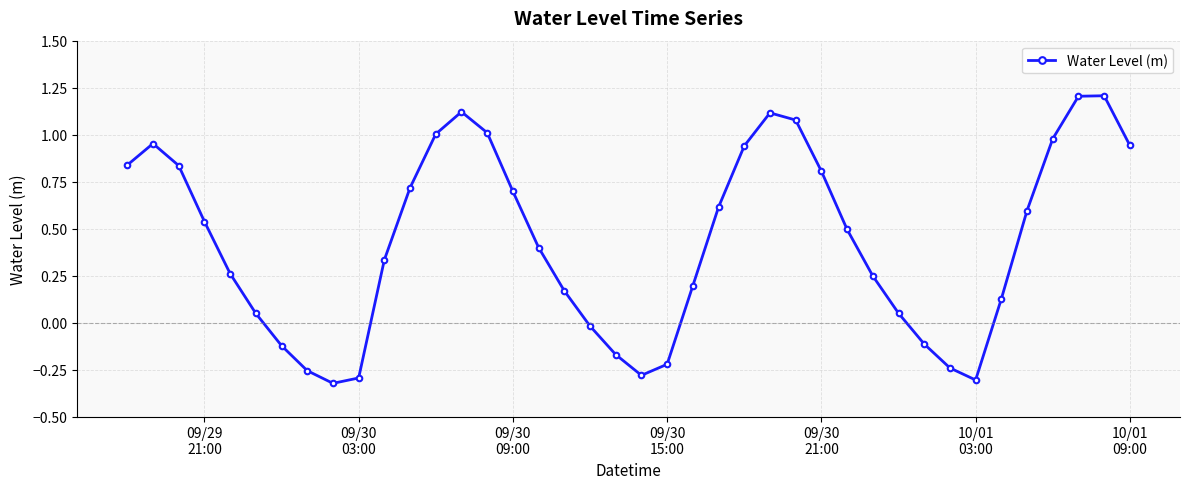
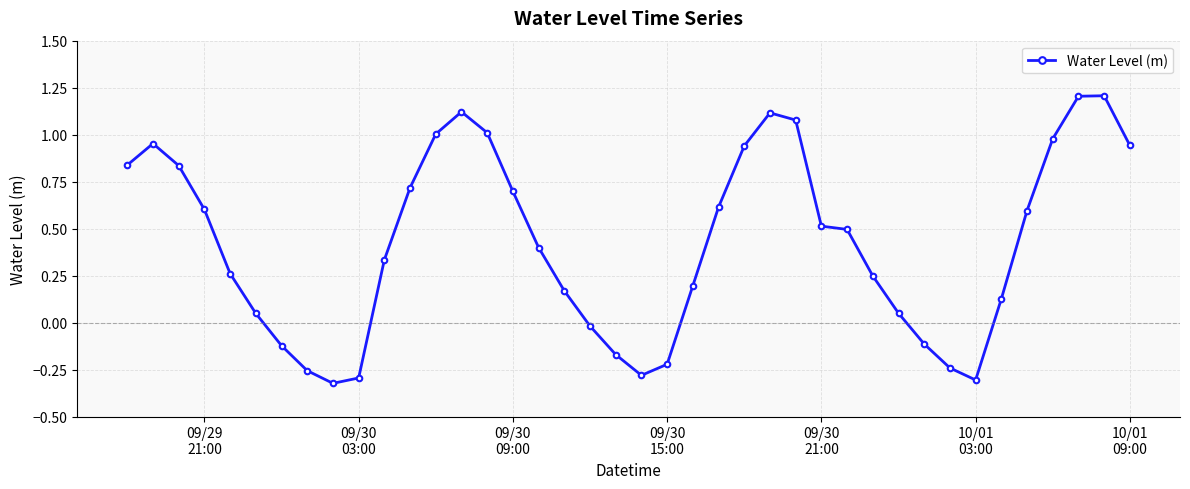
  {
-   "09/29 21:00": 0.54,
+   "09/29 21:00": 0.60,
    "09/30 03:00": -0.29,
    "09/30 09:00": 0.70,
    "09/30 15:00": -0.22,
-   "09/30 21:00": 0.81,
+   "09/30 21:00": 0.51,
    "10/01 03:00": -0.31,
    "10/01 09:00": 0.94
  }
